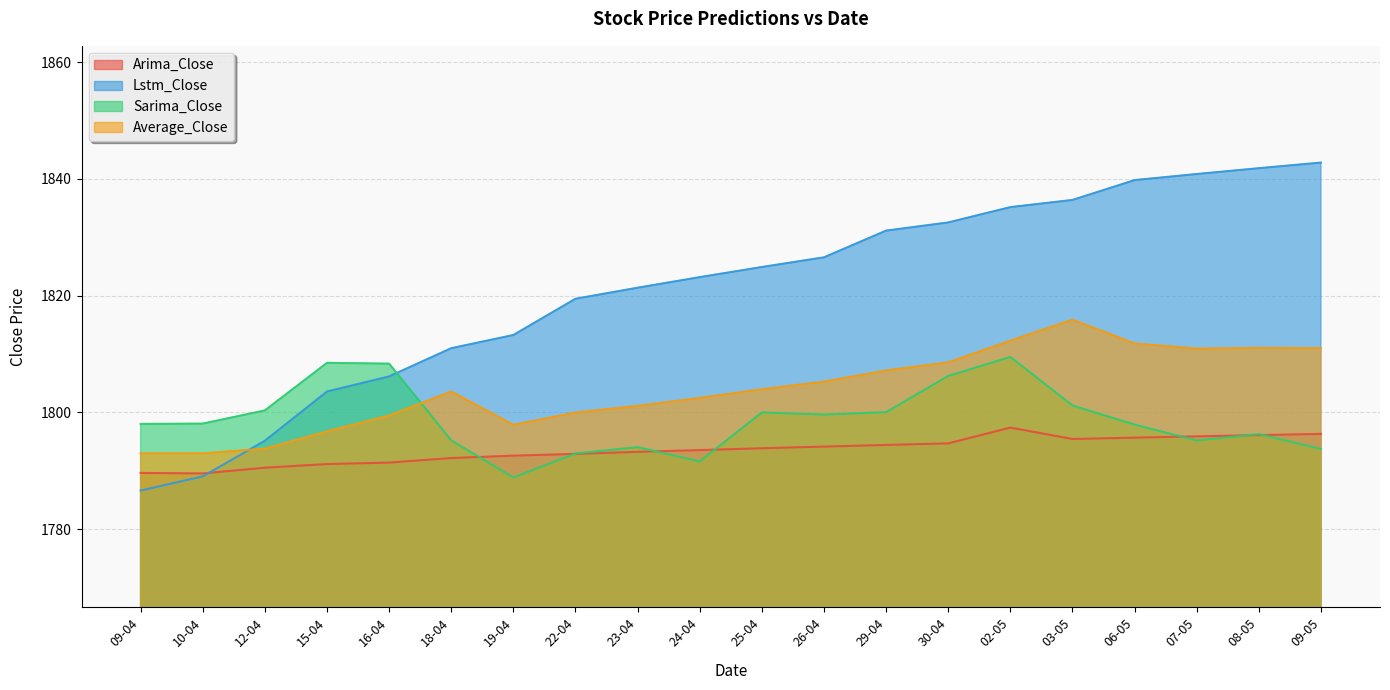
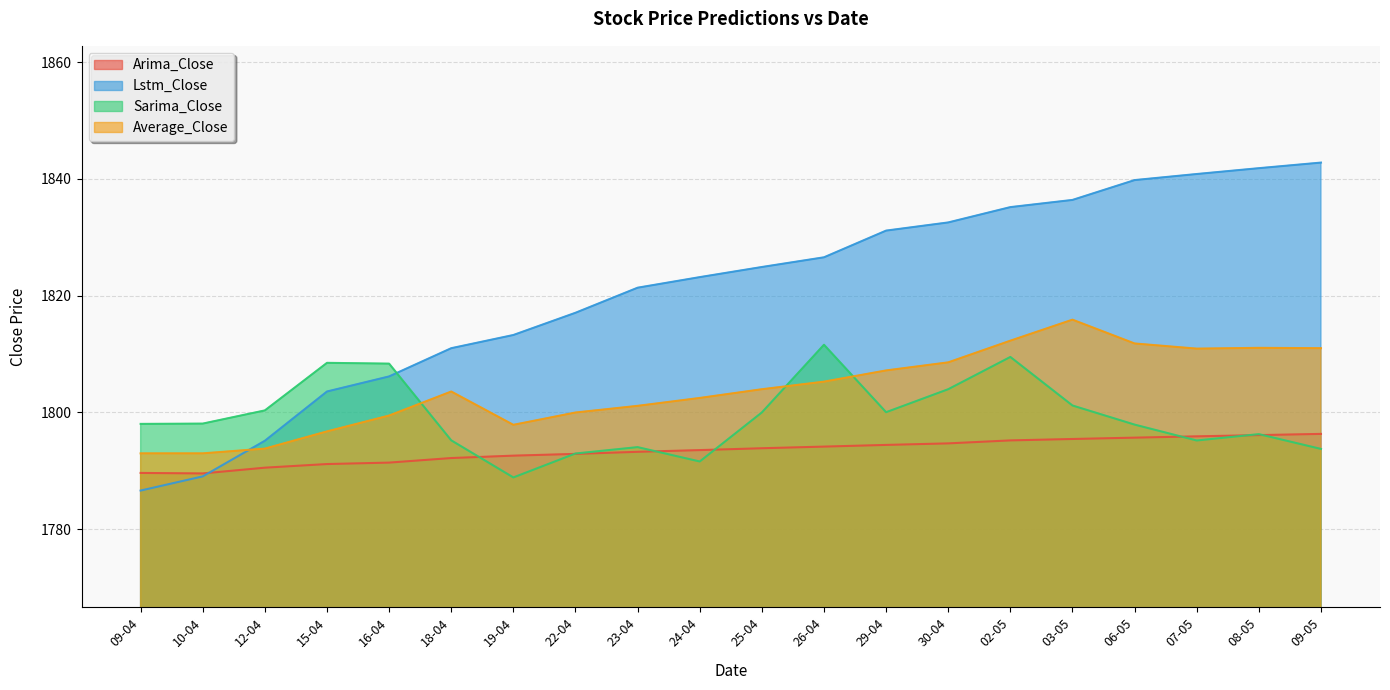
  {
    "Arima_Close": {
      "09-04": 1790,
      "10-04": 1790,
      "12-04": 1791,
      "15-04": 1791,
      "16-04": 1791,
      "18-04": 1792,
      "19-04": 1793,
      "23-04": 1793,
      "24-04": 1794,
      "25-04": 1794,
      "26-04": 1794,
      "29-04": 1794,
      "30-04": 1795,
-     "02-05": 1797,
+     "02-05": 1795,
      "03-05": 1795,
      "06-05": 1796,
      "07-05": 1796,
      "09-05": 1796
    },
    "Lstm_Close": {
      "09-04": 1787,
      "10-04": 1789,
      "12-04": 1795,
      "15-04": 1804,
      "16-04": 1806,
      "18-04": 1811,
      "19-04": 1813,
-     "22-04": 1819,
+     "22-04": 1817,
      "23-04": 1821,
      "24-04": 1823,
      "25-04": 1825,
      "26-04": 1827,
      "29-04": 1831,
      "30-04": 1833,
      "02-05": 1835,
      "03-05": 1836,
      "06-05": 1840,
      "07-05": 1841,
      "08-05": 1842,
      "09-05": 1843
    },
    "Sarima_Close": {
      "09-04": 1798,
      "10-04": 1798,
      "12-04": 1800,
      "15-04": 1809,
      "16-04": 1808,
      "18-04": 1795,
      "19-04": 1789,
      "23-04": 1794,
      "24-04": 1792,
      "25-04": 1800,
-     "26-04": 1800,
+     "26-04": 1812,
      "29-04": 1800,
-     "30-04": 1806,
+     "30-04": 1804,
      "02-05": 1810,
      "03-05": 1801,
      "06-05": 1798,
      "07-05": 1795,
      "09-05": 1794
    },
    "Average_Close": {
      "09-04": 1793,
      "10-04": 1793,
      "12-04": 1794,
      "15-04": 1797,
      "16-04": 1799,
      "18-04": 1804,
      "19-04": 1798,
      "22-04": 1800,
      "23-04": 1801,
      "24-04": 1802,
      "25-04": 1804,
      "26-04": 1805,
      "29-04": 1807,
      "30-04": 1809,
      "02-05": 1812,
      "03-05": 1816,
      "06-05": 1812,
      "07-05": 1811,
      "08-05": 1811,
      "09-05": 1811
    }
  }
